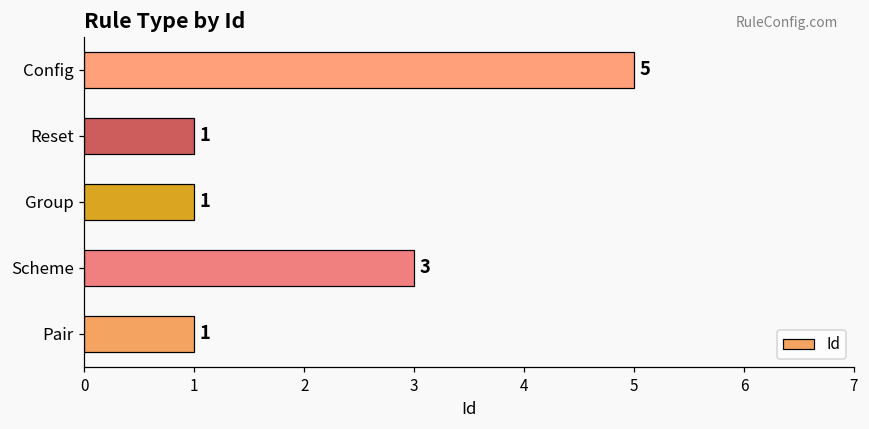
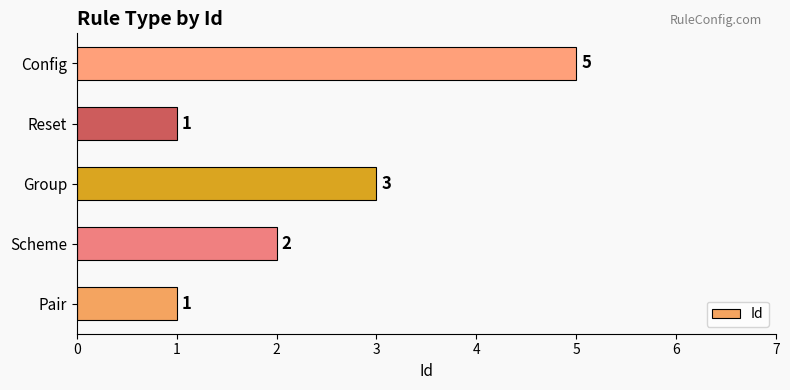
  {
    "Config": 5,
    "Reset": 1,
-   "Group": 1,
-   "Scheme": 3,
+   "Group": 3,
+   "Scheme": 2,
    "Pair": 1
  }
